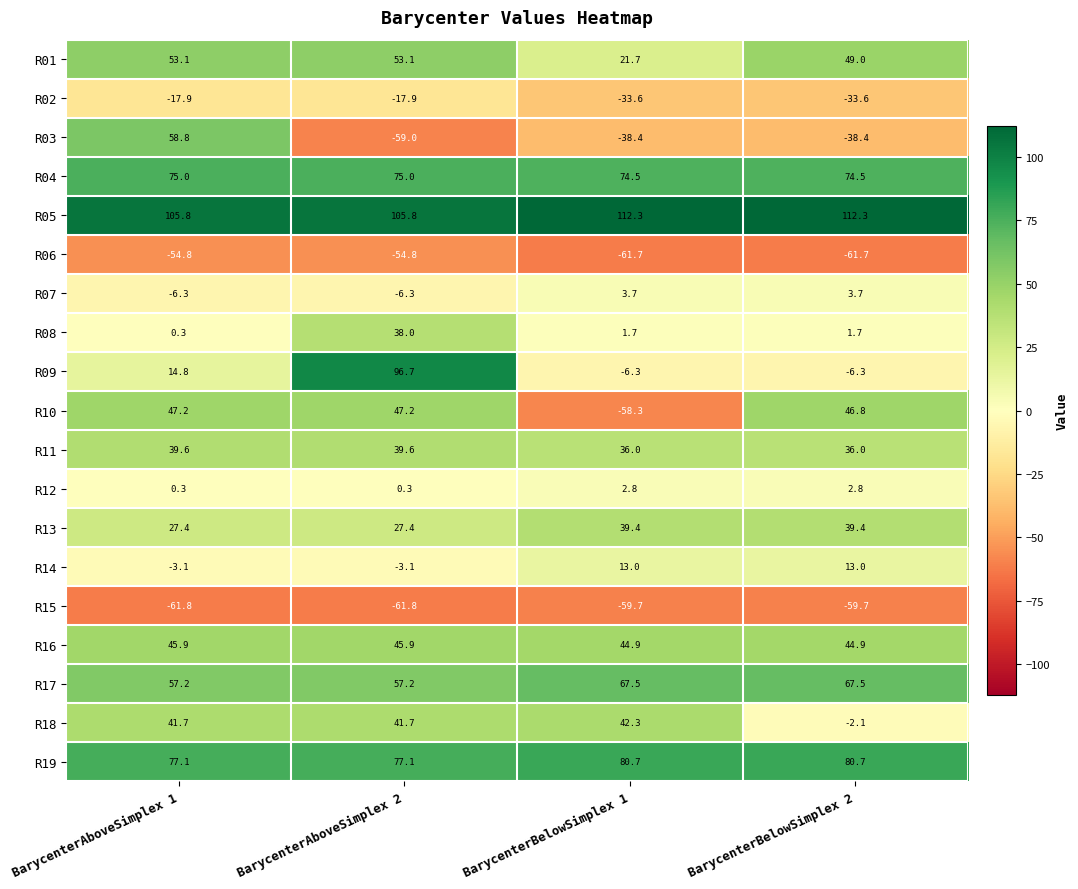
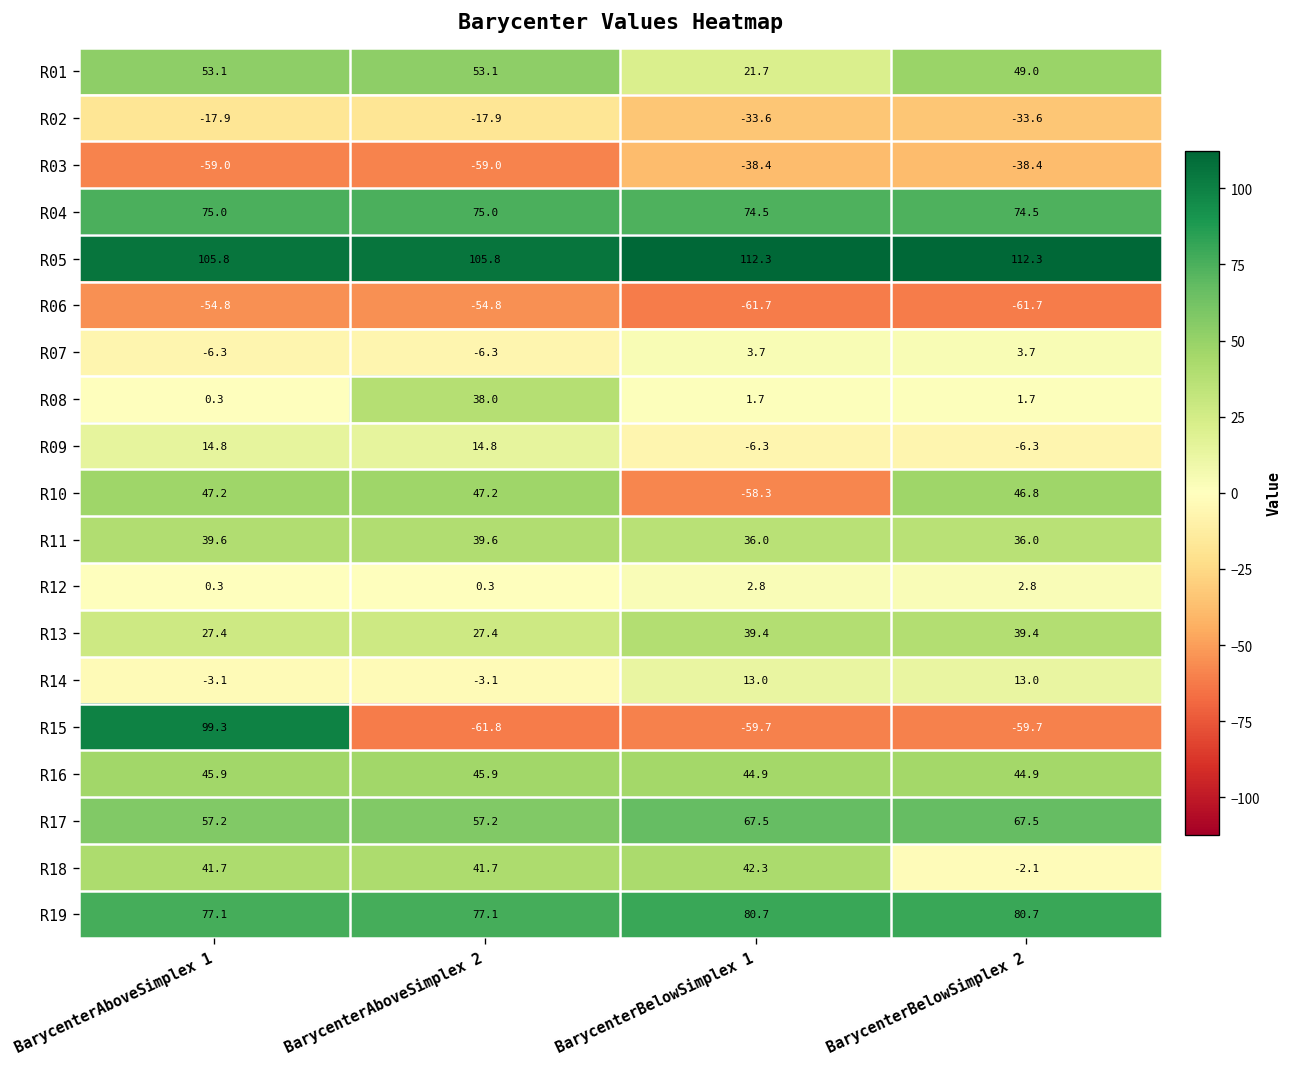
  {
    "R01": {
      "BarycenterAboveSimplex 1": 53.1,
      "BarycenterAboveSimplex 2": 53.1,
      "BarycenterBelowSimplex 1": 21.7,
      "BarycenterBelowSimplex 2": 49.0
    },
    "R02": {
      "BarycenterAboveSimplex 1": -17.9,
      "BarycenterAboveSimplex 2": -17.9,
      "BarycenterBelowSimplex 1": -33.6,
      "BarycenterBelowSimplex 2": -33.6
    },
    "R03": {
-     "BarycenterAboveSimplex 1": 58.8,
+     "BarycenterAboveSimplex 1": -59.0,
      "BarycenterAboveSimplex 2": -59.0,
      "BarycenterBelowSimplex 1": -38.4,
      "BarycenterBelowSimplex 2": -38.4
    },
    "R04": {
      "BarycenterAboveSimplex 1": 75.0,
      "BarycenterAboveSimplex 2": 75.0,
      "BarycenterBelowSimplex 1": 74.5,
      "BarycenterBelowSimplex 2": 74.5
    },
    "R05": {
      "BarycenterAboveSimplex 1": 105.8,
      "BarycenterAboveSimplex 2": 105.8,
      "BarycenterBelowSimplex 1": 112.3,
      "BarycenterBelowSimplex 2": 112.3
    },
    "R06": {
      "BarycenterAboveSimplex 1": -54.8,
      "BarycenterAboveSimplex 2": -54.8,
      "BarycenterBelowSimplex 1": -61.7,
      "BarycenterBelowSimplex 2": -61.7
    },
    "R07": {
      "BarycenterAboveSimplex 1": -6.3,
      "BarycenterAboveSimplex 2": -6.3,
      "BarycenterBelowSimplex 1": 3.7,
      "BarycenterBelowSimplex 2": 3.7
    },
    "R08": {
      "BarycenterAboveSimplex 1": 0.3,
      "BarycenterAboveSimplex 2": 38.0,
      "BarycenterBelowSimplex 1": 1.7,
      "BarycenterBelowSimplex 2": 1.7
    },
    "R09": {
      "BarycenterAboveSimplex 1": 14.8,
-     "BarycenterAboveSimplex 2": 96.7,
+     "BarycenterAboveSimplex 2": 14.8,
      "BarycenterBelowSimplex 1": -6.3,
      "BarycenterBelowSimplex 2": -6.3
    },
    "R10": {
      "BarycenterAboveSimplex 1": 47.2,
      "BarycenterAboveSimplex 2": 47.2,
      "BarycenterBelowSimplex 1": -58.3,
      "BarycenterBelowSimplex 2": 46.8
    },
    "R11": {
      "BarycenterAboveSimplex 1": 39.6,
      "BarycenterAboveSimplex 2": 39.6,
      "BarycenterBelowSimplex 1": 36.0,
      "BarycenterBelowSimplex 2": 36.0
    },
    "R12": {
      "BarycenterAboveSimplex 1": 0.3,
      "BarycenterAboveSimplex 2": 0.3,
      "BarycenterBelowSimplex 1": 2.8,
      "BarycenterBelowSimplex 2": 2.8
    },
    "R13": {
      "BarycenterAboveSimplex 1": 27.4,
      "BarycenterAboveSimplex 2": 27.4,
      "BarycenterBelowSimplex 1": 39.4,
      "BarycenterBelowSimplex 2": 39.4
    },
    "R14": {
      "BarycenterAboveSimplex 1": -3.1,
      "BarycenterAboveSimplex 2": -3.1,
      "BarycenterBelowSimplex 1": 13.0,
      "BarycenterBelowSimplex 2": 13.0
    },
    "R15": {
-     "BarycenterAboveSimplex 1": -61.8,
+     "BarycenterAboveSimplex 1": 99.3,
      "BarycenterAboveSimplex 2": -61.8,
      "BarycenterBelowSimplex 1": -59.7,
      "BarycenterBelowSimplex 2": -59.7
    },
    "R16": {
      "BarycenterAboveSimplex 1": 45.9,
      "BarycenterAboveSimplex 2": 45.9,
      "BarycenterBelowSimplex 1": 44.9,
      "BarycenterBelowSimplex 2": 44.9
    },
    "R17": {
      "BarycenterAboveSimplex 1": 57.2,
      "BarycenterAboveSimplex 2": 57.2,
      "BarycenterBelowSimplex 1": 67.5,
      "BarycenterBelowSimplex 2": 67.5
    },
    "R18": {
      "BarycenterAboveSimplex 1": 41.7,
      "BarycenterAboveSimplex 2": 41.7,
      "BarycenterBelowSimplex 1": 42.3,
      "BarycenterBelowSimplex 2": -2.1
    },
    "R19": {
      "BarycenterAboveSimplex 1": 77.1,
      "BarycenterAboveSimplex 2": 77.1,
      "BarycenterBelowSimplex 1": 80.7,
      "BarycenterBelowSimplex 2": 80.7
    }
  }
